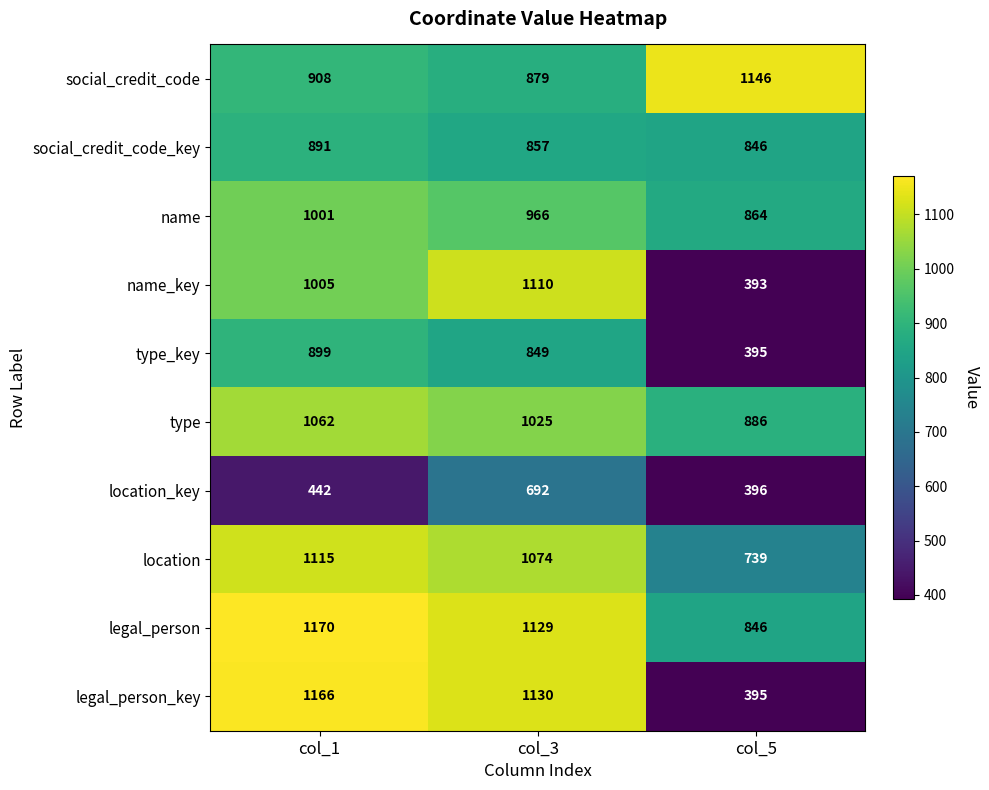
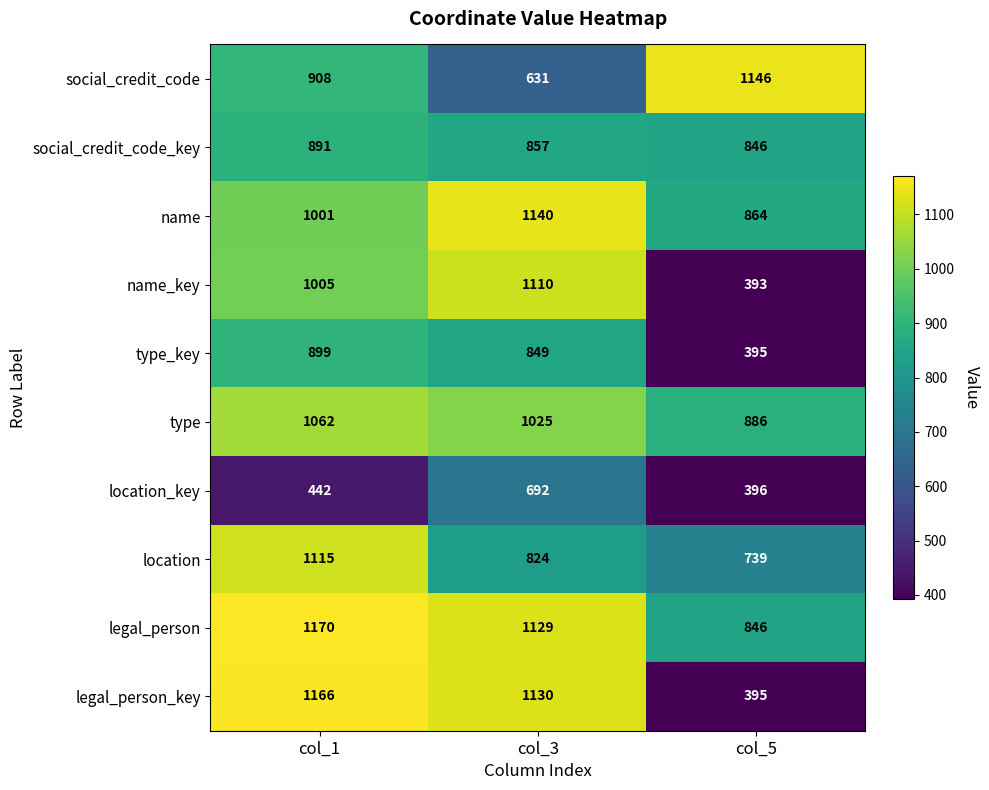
  {
    "social_credit_code": {
      "col_1": 908,
-     "col_3": 879,
+     "col_3": 631,
      "col_5": 1146
    },
    "social_credit_code_key": {
      "col_1": 891,
      "col_3": 857,
      "col_5": 846
    },
    "name": {
      "col_1": 1001,
-     "col_3": 966,
+     "col_3": 1140,
      "col_5": 864
    },
    "name_key": {
      "col_1": 1005,
      "col_3": 1110,
      "col_5": 393
    },
    "type_key": {
      "col_1": 899,
      "col_3": 849,
      "col_5": 395
    },
    "type": {
      "col_1": 1062,
      "col_3": 1025,
      "col_5": 886
    },
    "location_key": {
      "col_1": 442,
      "col_3": 692,
      "col_5": 396
    },
    "location": {
      "col_1": 1115,
-     "col_3": 1074,
+     "col_3": 824,
      "col_5": 739
    },
    "legal_person": {
      "col_1": 1170,
      "col_3": 1129,
      "col_5": 846
    },
    "legal_person_key": {
      "col_1": 1166,
      "col_3": 1130,
      "col_5": 395
    }
  }
